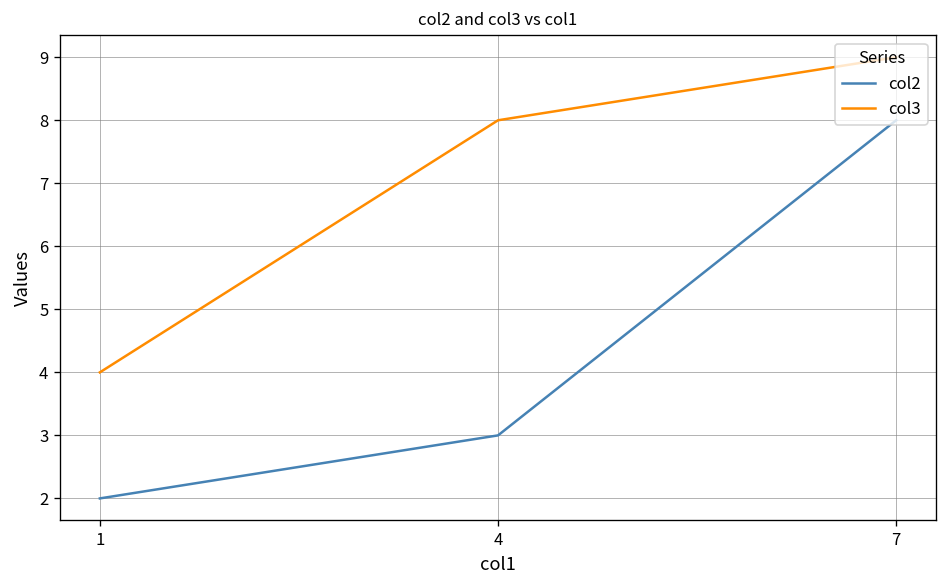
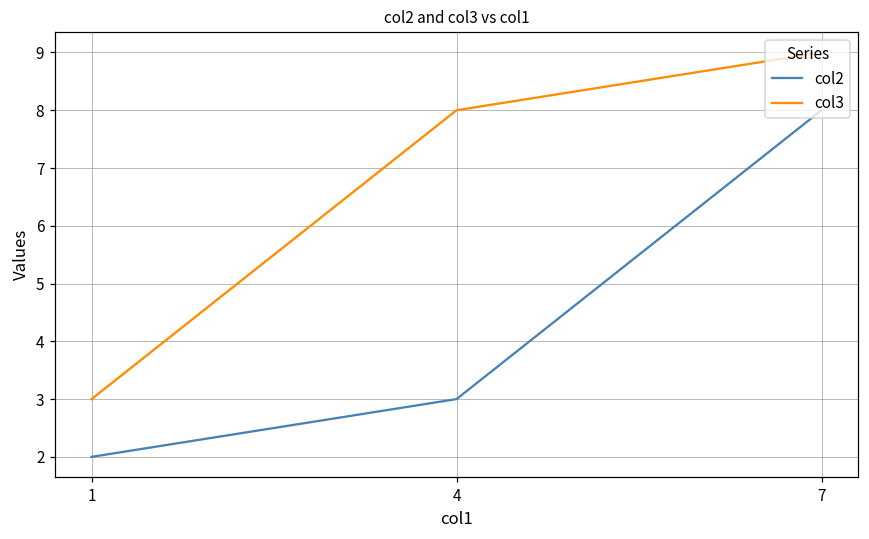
  {
    "col2": {
      "1": 2,
      "4": 3
    },
    "col3": {
-     "1": 4,
+     "1": 3,
      "4": 8
    }
  }
